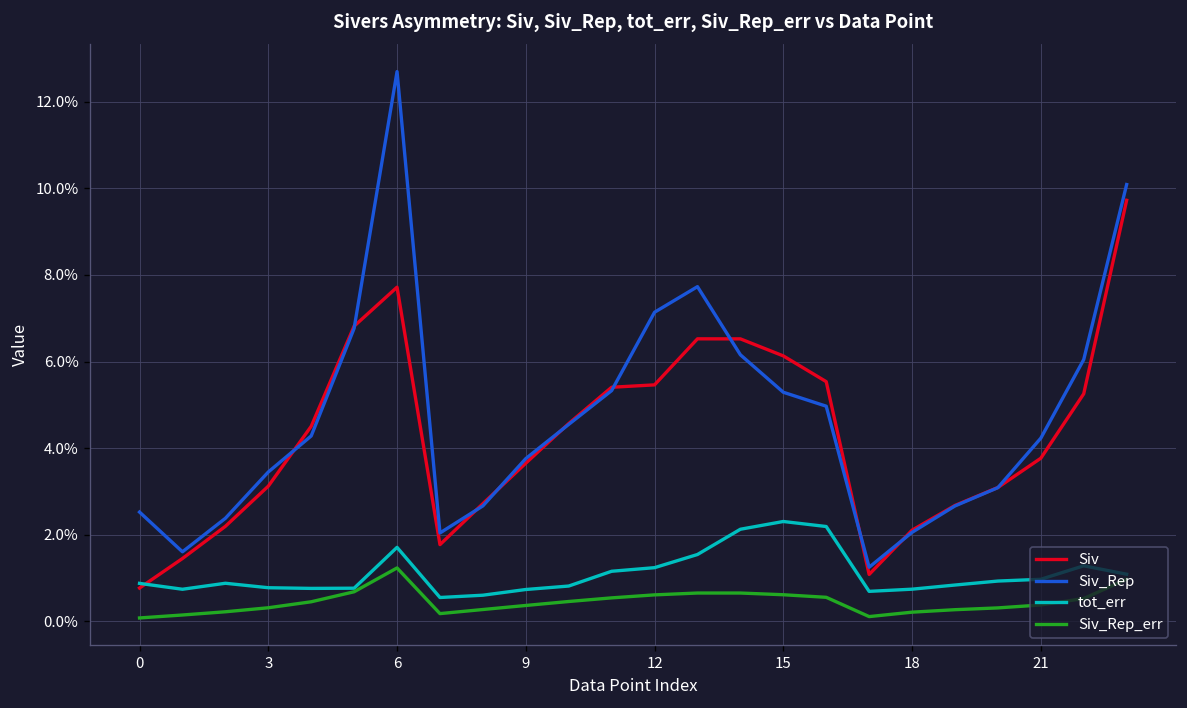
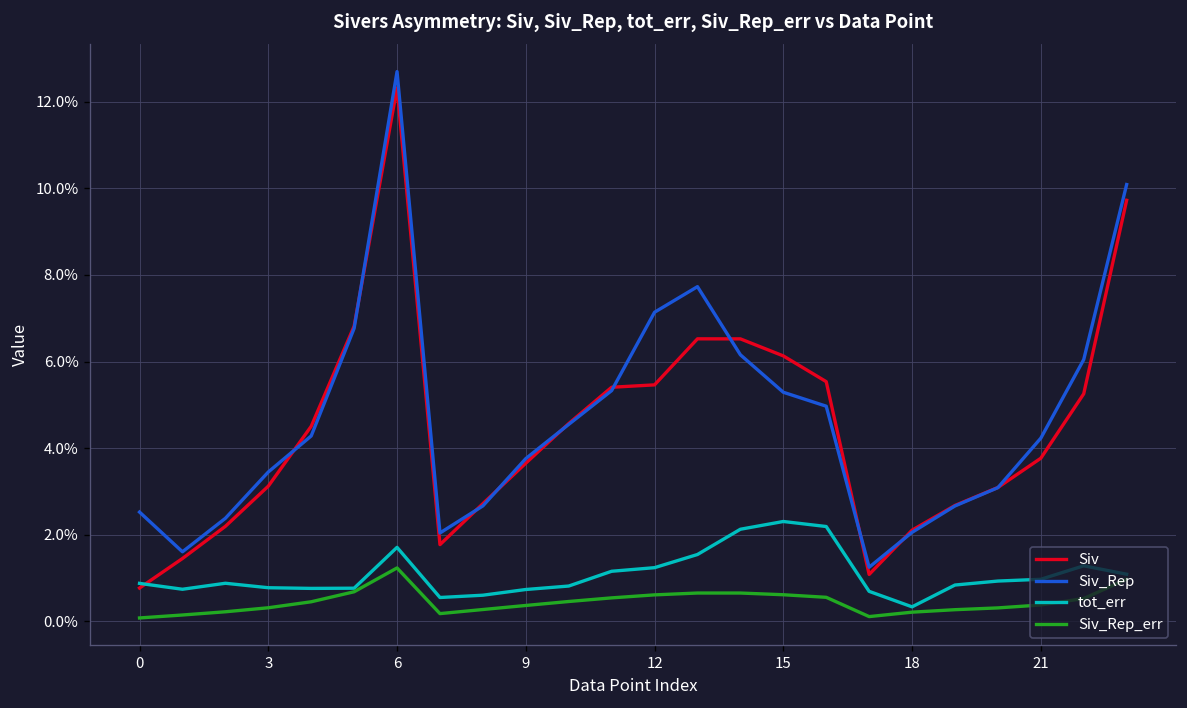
  {
    "Siv": {
      "0": "0.8%",
      "3": "3.1%",
-     "6": "7.7%",
+     "6": "12.3%",
      "9": "3.7%",
      "12": "5.5%",
      "15": "6.1%",
      "21": "3.8%"
    },
    "Siv_Rep": {
      "0": "2.5%",
      "3": "3.4%",
      "6": "12.7%",
      "9": "3.8%",
      "12": "7.1%",
      "15": "5.3%",
      "21": "4.2%"
    },
    "tot_err": {
      "0": "0.9%",
      "3": "0.8%",
      "6": "1.7%",
      "9": "0.7%",
      "12": "1.2%",
      "15": "2.3%",
-     "18": "0.7%"
+     "18": "0.3%"
    },
    "Siv_Rep_err": {
      "0": "0.1%",
      "3": "0.3%",
      "6": "1.2%",
      "9": "0.4%",
      "12": "0.6%",
      "15": "0.6%",
      "18": "0.2%"
    }
  }
